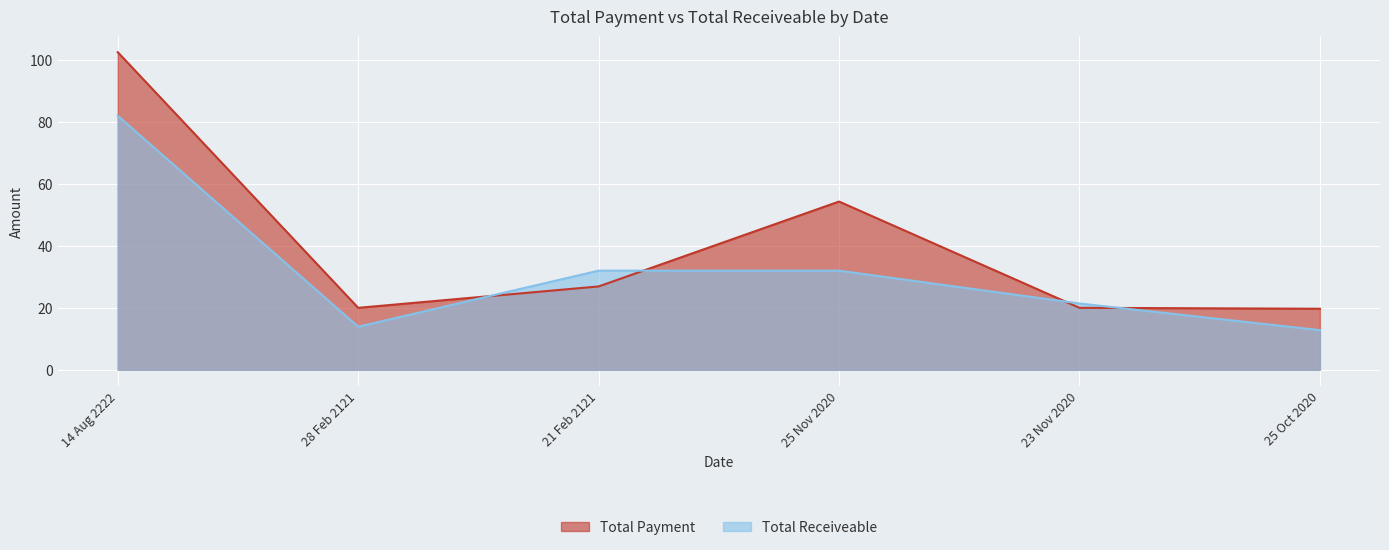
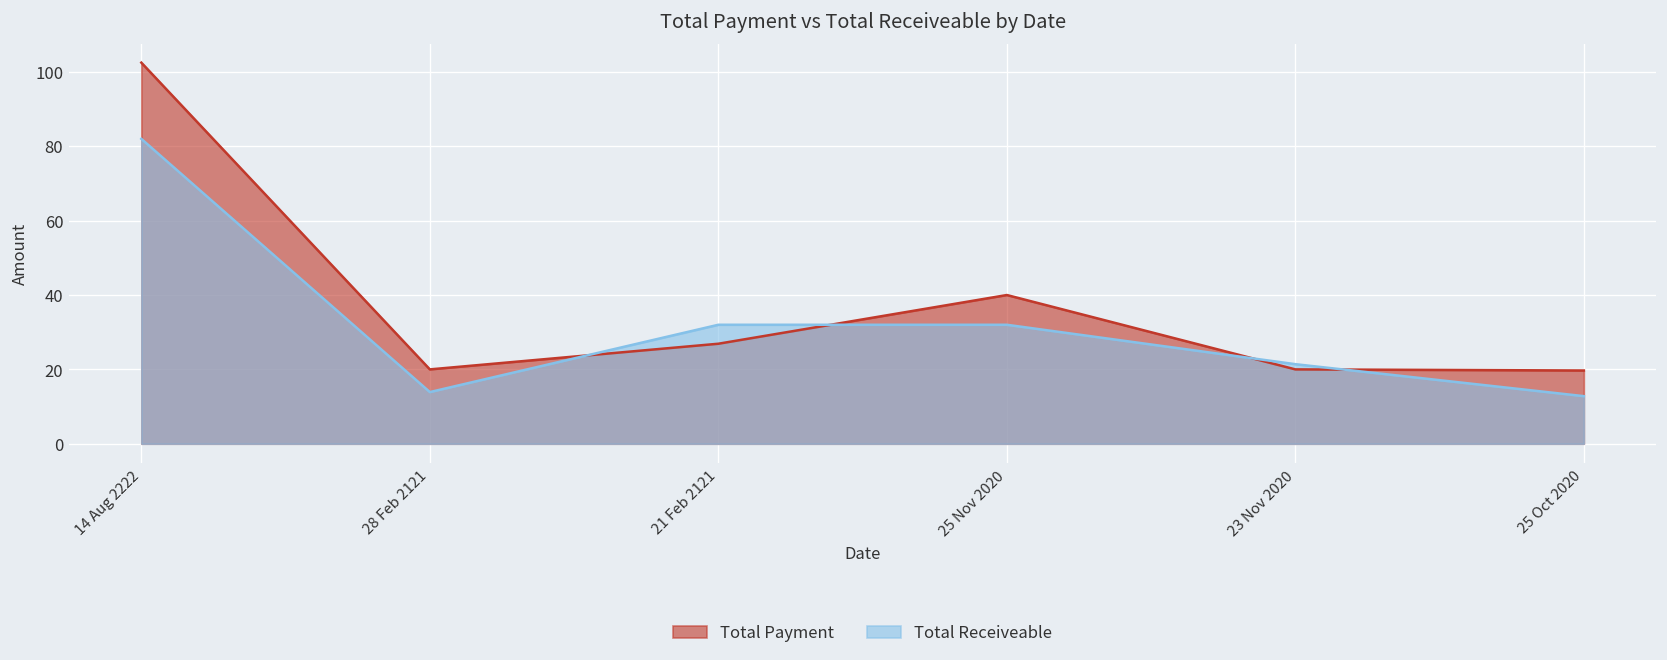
  {
    "Total Payment": {
      "14 Aug 2222": 103,
      "28 Feb 2121": 20,
      "21 Feb 2121": 27,
-     "25 Nov 2020": 54,
+     "25 Nov 2020": 40,
      "23 Nov 2020": 20,
      "25 Oct 2020": 20
    },
    "Total Receiveable": {
      "14 Aug 2222": 82,
      "28 Feb 2121": 14,
      "21 Feb 2121": 32,
      "25 Nov 2020": 32,
      "23 Nov 2020": 21,
      "25 Oct 2020": 13
    }
  }
